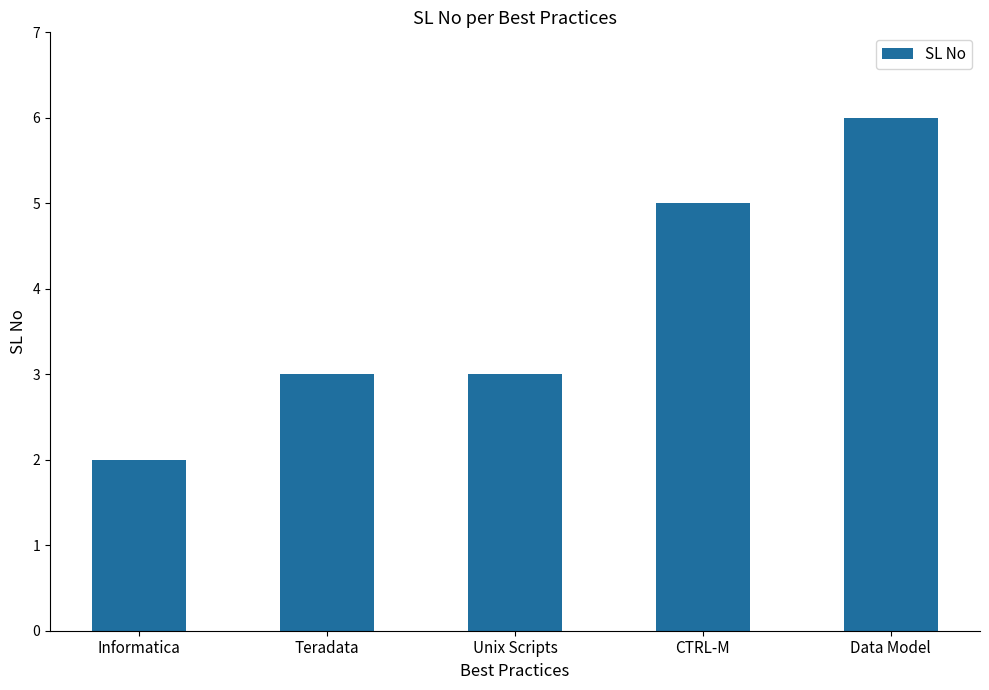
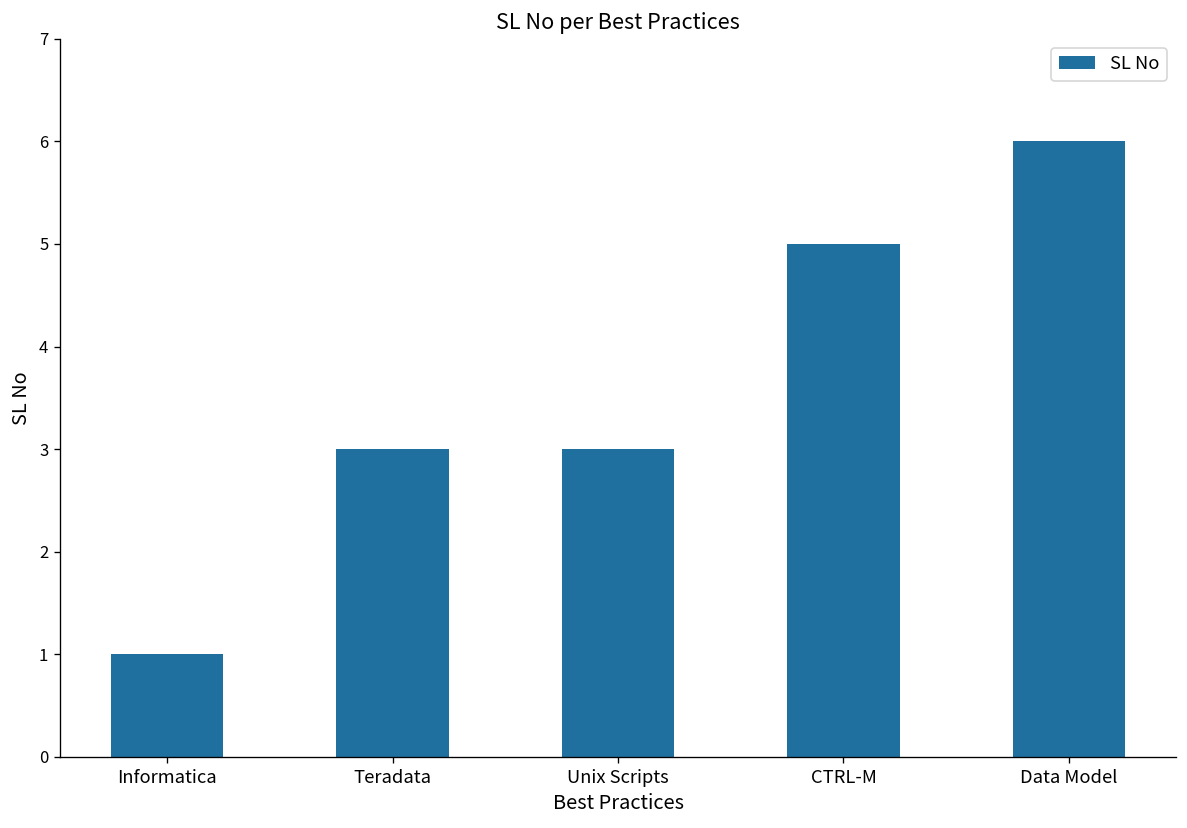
  {
-   "Informatica": 2,
+   "Informatica": 1,
    "Teradata": 3,
    "Unix Scripts": 3,
    "CTRL-M": 5,
    "Data Model": 6
  }
